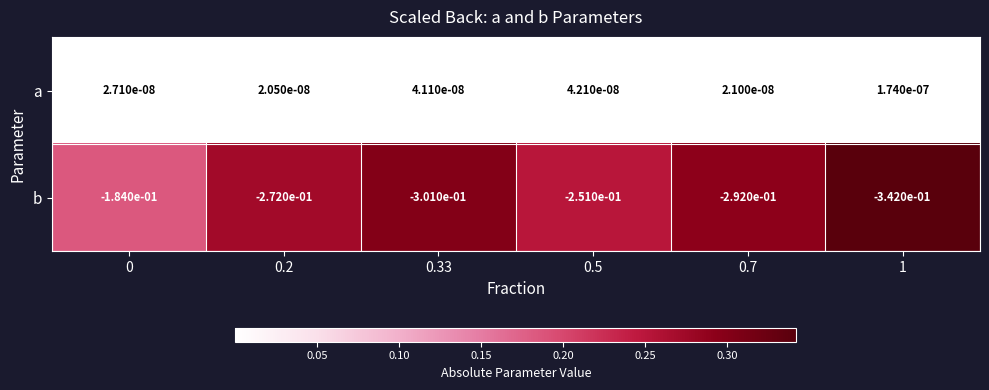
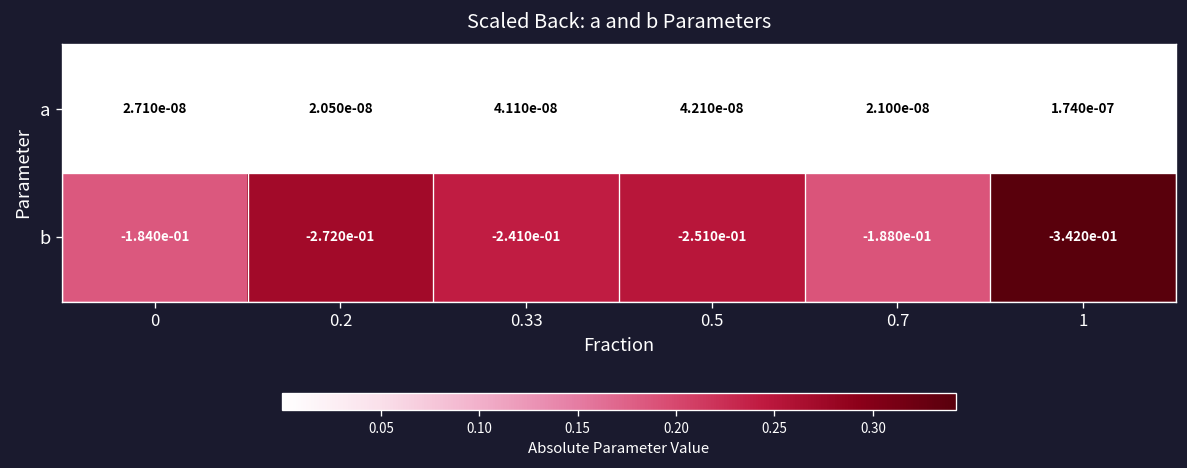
  {
    "a": {
      "0": "2.710e-08",
      "0.2": "2.050e-08",
      "0.33": "4.110e-08",
      "0.5": "4.210e-08",
      "0.7": "2.100e-08",
      "1": "1.740e-07"
    },
    "b": {
      "0": "-1.840e-01",
      "0.2": "-2.720e-01",
-     "0.33": "-3.010e-01",
+     "0.33": "-2.410e-01",
      "0.5": "-2.510e-01",
-     "0.7": "-2.920e-01",
+     "0.7": "-1.880e-01",
      "1": "-3.420e-01"
    }
  }
